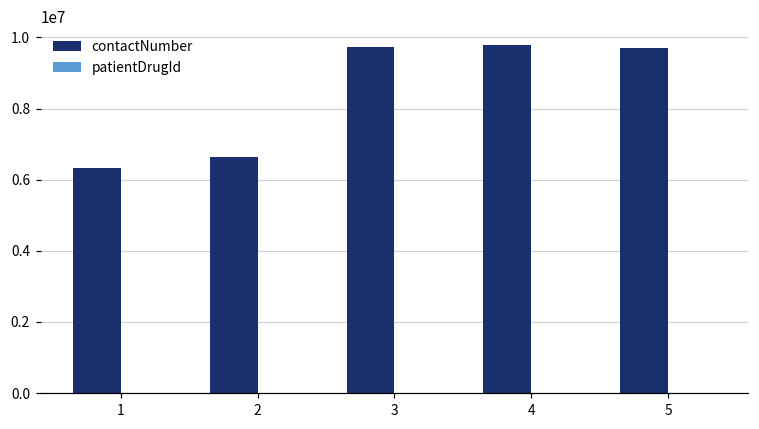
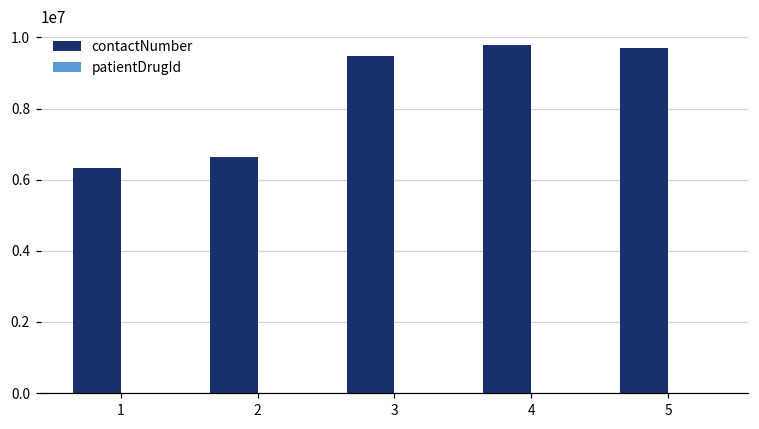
  {
    "contactNumber": {
      "1": 6300000,
      "2": 6600000,
-     "3": 9700000,
+     "3": 9500000,
      "4": 9800000,
      "5": 9700000
    }
  }
